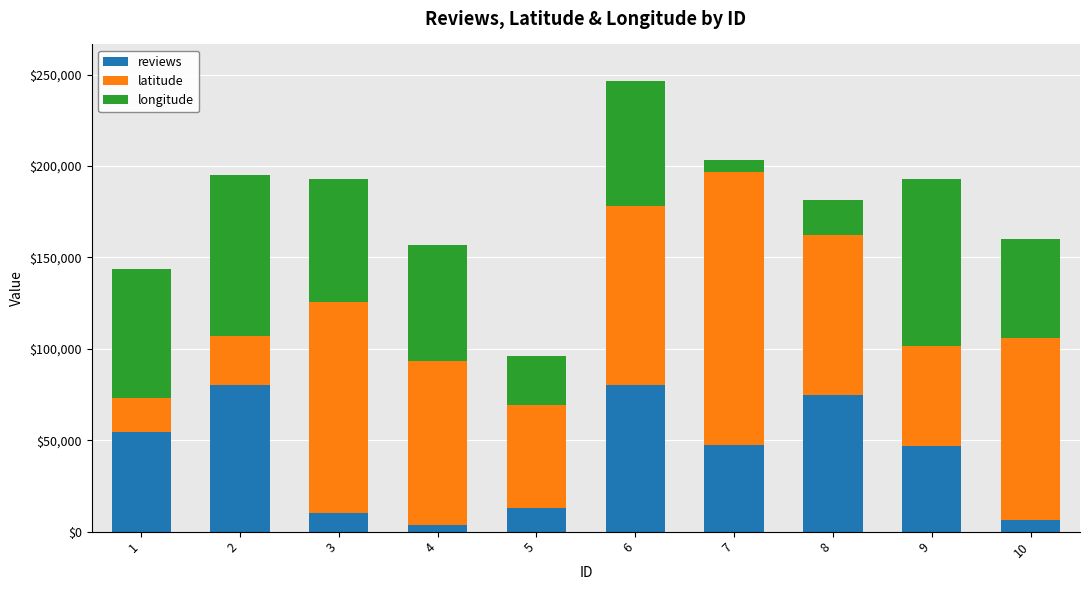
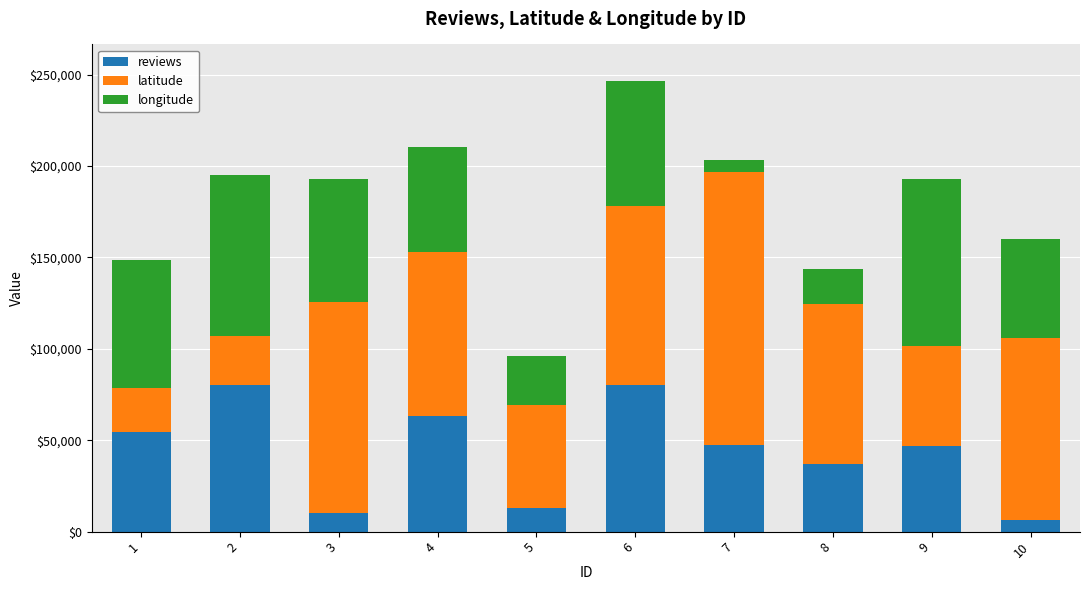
  {
    "reviews": {
      "1": "$55,000",
      "2": "$80,000",
      "3": "$10,000",
-     "4": "$3,000",
+     "4": "$63,000",
      "5": "$13,000",
      "6": "$80,000",
      "7": "$48,000",
-     "8": "$75,000",
+     "8": "$37,000",
      "9": "$47,000",
      "10": "$7,000"
    },
    "latitude": {
-     "1": "$18,000",
+     "1": "$24,000",
      "2": "$27,000",
      "3": "$116,000",
      "4": "$90,000",
      "5": "$57,000",
      "6": "$98,000",
      "7": "$149,000",
      "8": "$88,000",
      "9": "$55,000",
      "10": "$99,000"
    },
    "longitude": {
      "1": "$70,000",
      "2": "$88,000",
      "3": "$67,000",
-     "4": "$64,000",
+     "4": "$58,000",
      "5": "$27,000",
      "6": "$68,000",
      "7": "$6,000",
      "8": "$19,000",
      "9": "$91,000",
      "10": "$54,000"
    }
  }
